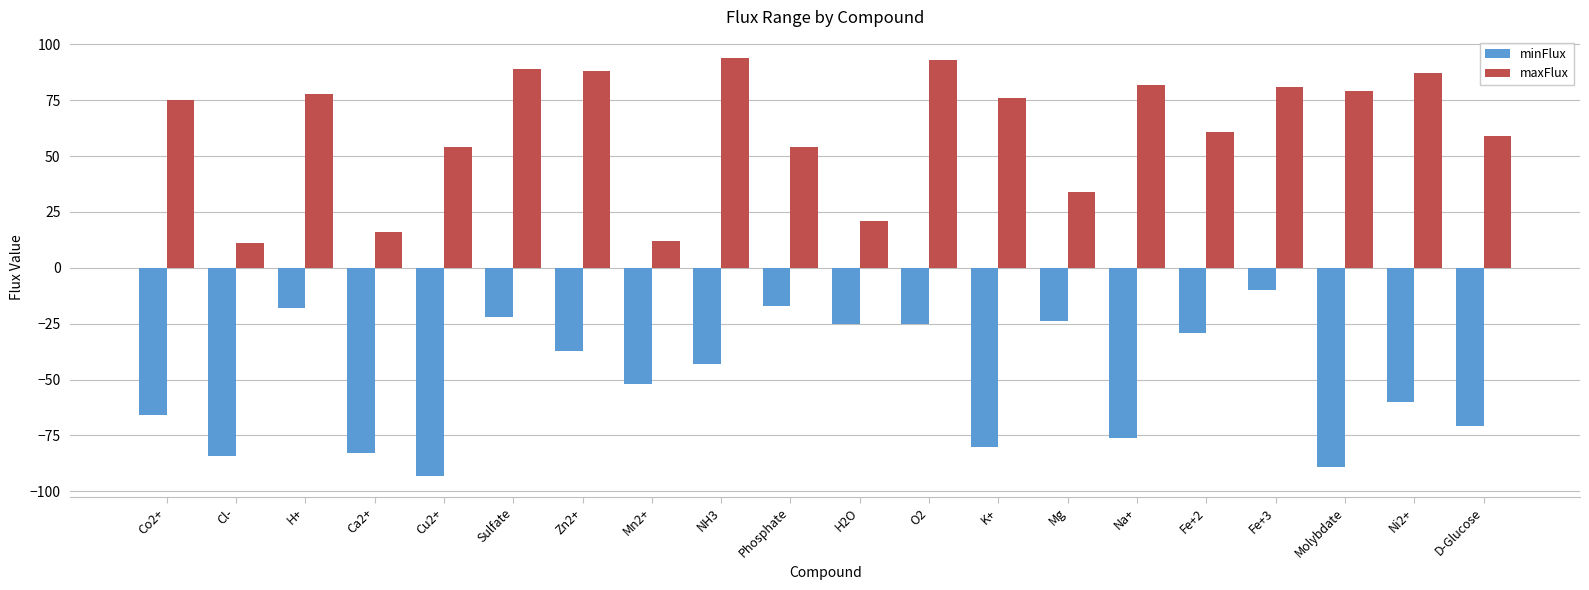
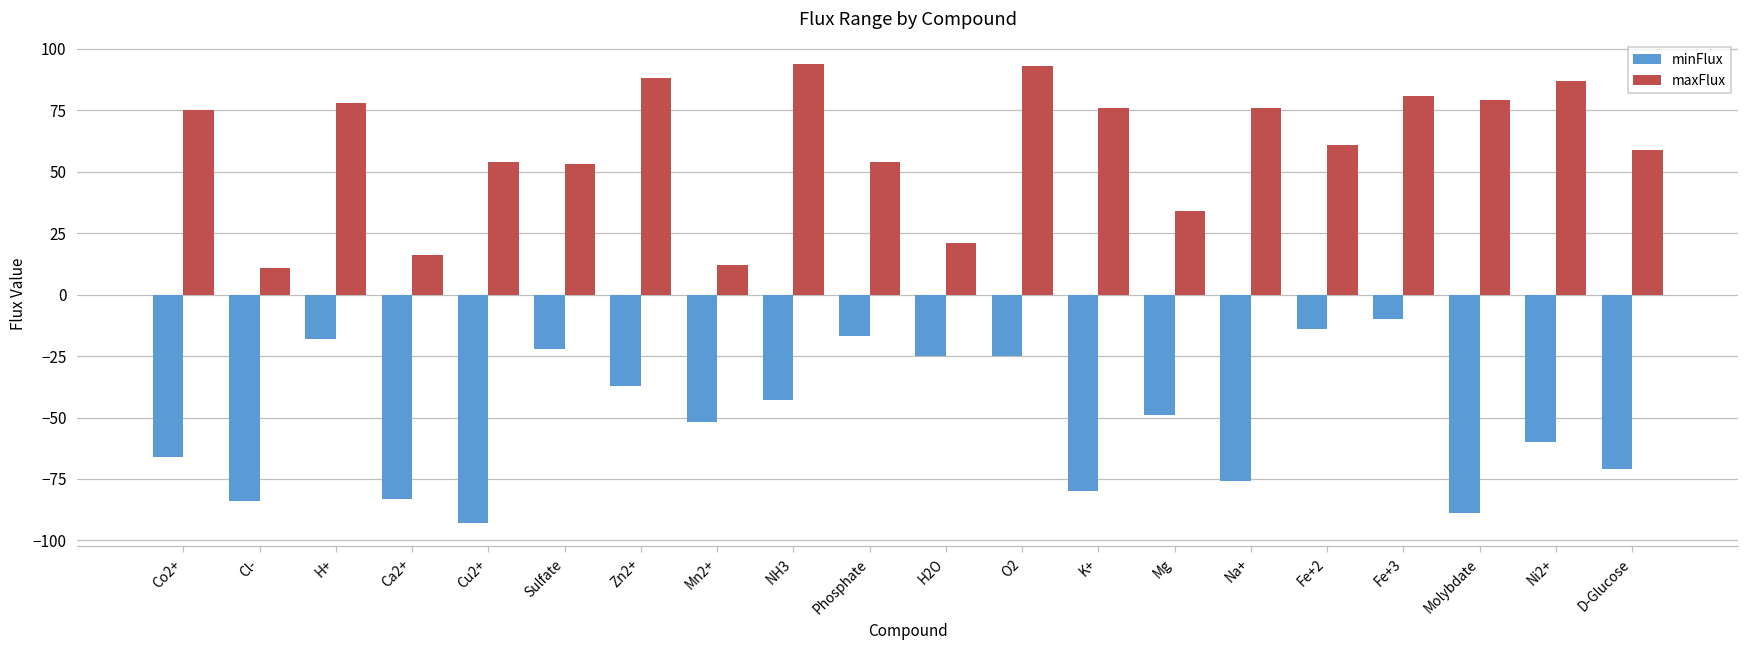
  {
    "minFlux": {
      "Co2+": -66,
      "Cl-": -84,
      "H+": -18,
      "Ca2+": -83,
      "Cu2+": -93,
      "Sulfate": -22,
      "Zn2+": -37,
      "Mn2+": -52,
      "NH3": -43,
      "Phosphate": -17,
      "H2O": -25,
      "O2": -25,
      "K+": -80,
-     "Mg": -24,
+     "Mg": -49,
      "Na+": -76,
-     "Fe+2": -29,
+     "Fe+2": -14,
      "Fe+3": -10,
      "Molybdate": -89,
      "Ni2+": -60,
      "D-Glucose": -71
    },
    "maxFlux": {
      "Co2+": 75,
      "Cl-": 11,
      "H+": 78,
      "Ca2+": 16,
      "Cu2+": 54,
-     "Sulfate": 89,
+     "Sulfate": 53,
      "Zn2+": 88,
      "Mn2+": 12,
      "NH3": 94,
      "Phosphate": 54,
      "H2O": 21,
      "O2": 93,
      "K+": 76,
      "Mg": 34,
-     "Na+": 82,
+     "Na+": 76,
      "Fe+2": 61,
      "Fe+3": 81,
      "Molybdate": 79,
      "Ni2+": 87,
      "D-Glucose": 59
    }
  }
